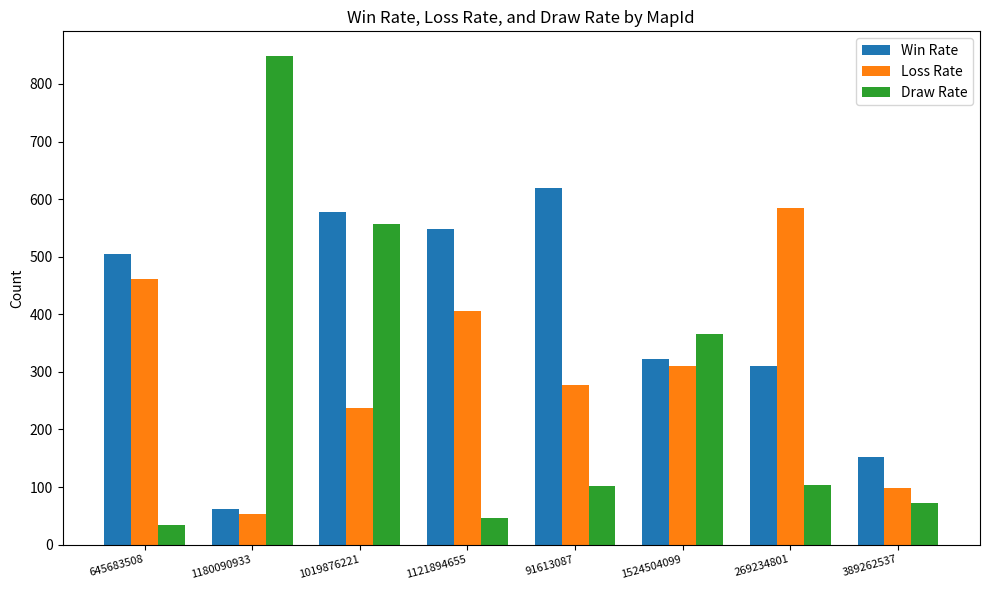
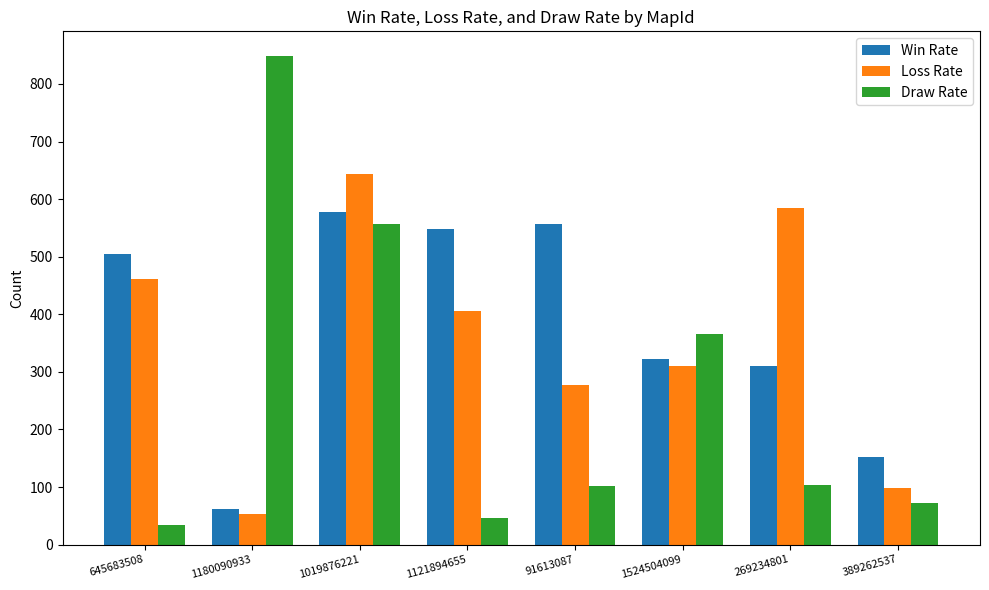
  {
    "Win Rate": {
      "645683508": 500,
      "1180090933": 60,
      "1019876221": 580,
      "1121894655": 550,
-     "91613087": 620,
+     "91613087": 560,
      "1524504099": 320,
      "269234801": 310,
      "389262537": 150
    },
    "Loss Rate": {
      "645683508": 460,
      "1180090933": 50,
-     "1019876221": 240,
+     "1019876221": 640,
      "1121894655": 410,
      "91613087": 280,
      "1524504099": 310,
      "269234801": 590,
      "389262537": 100
    },
    "Draw Rate": {
      "645683508": 30,
      "1180090933": 850,
      "1019876221": 560,
      "1121894655": 50,
      "91613087": 100,
      "1524504099": 370,
      "269234801": 100,
      "389262537": 70
    }
  }
